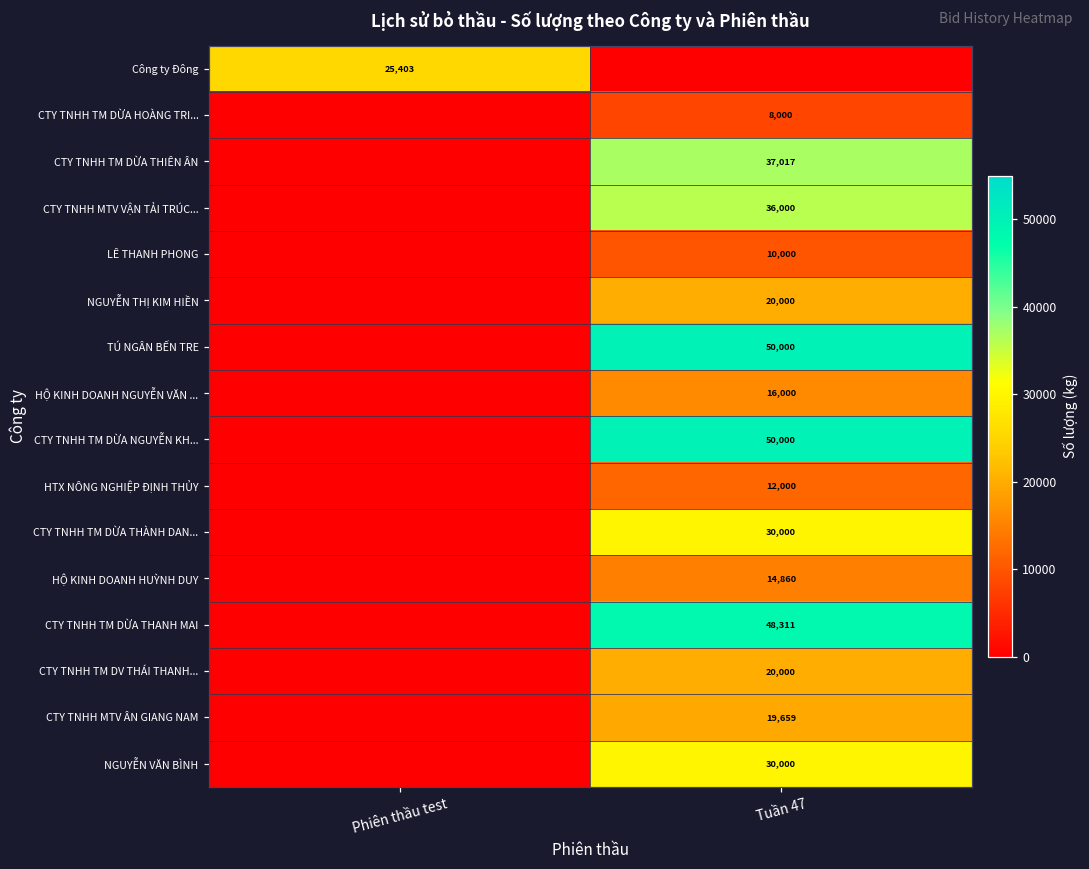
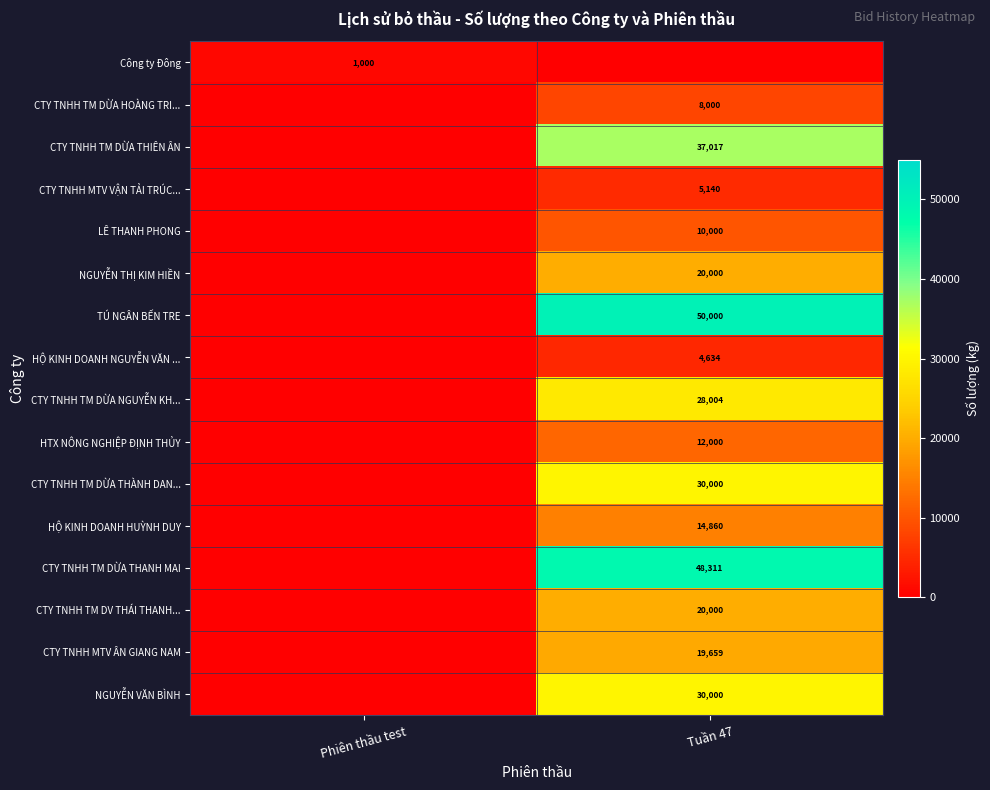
  {
    "Công ty Đông": {
-     "Phiên thầu test": "25,403"
+     "Phiên thầu test": "1,000"
    },
    "CTY TNHH TM DỪA HOÀNG TRI...": {
      "Tuần 47": "8,000"
    },
    "CTY TNHH TM DỪA THIÊN ÂN": {
      "Tuần 47": "37,017"
    },
    "CTY TNHH MTV VẬN TẢI TRÚC...": {
-     "Tuần 47": "36,000"
+     "Tuần 47": "5,140"
    },
    "LÊ THANH PHONG": {
      "Tuần 47": "10,000"
    },
    "NGUYỄN THỊ KIM HIỀN": {
      "Tuần 47": "20,000"
    },
    "TÚ NGÂN BẾN TRE": {
      "Tuần 47": "50,000"
    },
    "HỘ KINH DOANH NGUYỄN VĂN ...": {
-     "Tuần 47": "16,000"
+     "Tuần 47": "4,634"
    },
    "CTY TNHH TM DỪA NGUYỄN KH...": {
-     "Tuần 47": "50,000"
+     "Tuần 47": "28,004"
    },
    "HTX NÔNG NGHIỆP ĐỊNH THỦY": {
      "Tuần 47": "12,000"
    },
    "CTY TNHH TM DỪA THÀNH DAN...": {
      "Tuần 47": "30,000"
    },
    "HỘ KINH DOANH HUỲNH DUY": {
      "Tuần 47": "14,860"
    },
    "CTY TNHH TM DỪA THANH MAI": {
      "Tuần 47": "48,311"
    },
    "CTY TNHH TM DV THÁI THANH...": {
      "Tuần 47": "20,000"
    },
    "CTY TNHH MTV ÂN GIANG NAM": {
      "Tuần 47": "19,659"
    },
    "NGUYỄN VĂN BÌNH": {
      "Tuần 47": "30,000"
    }
  }
